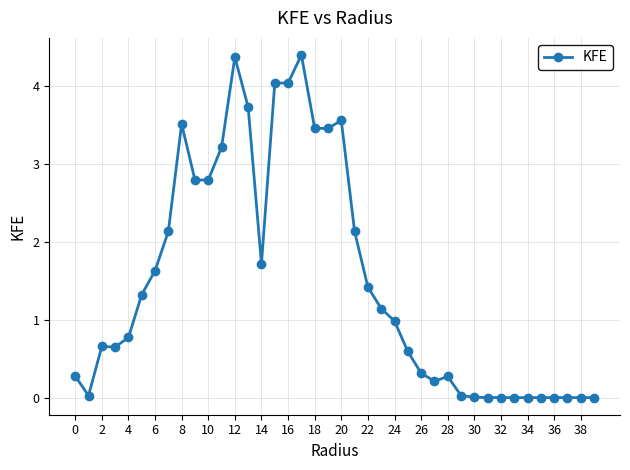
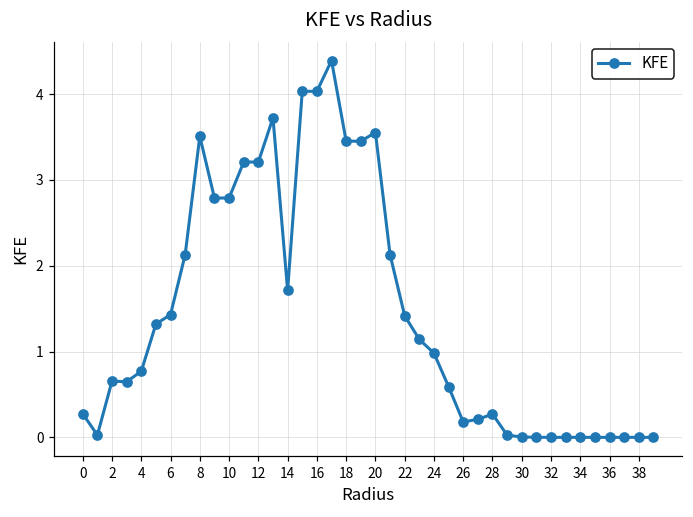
  {
    "0": 0.3,
    "2": 0.7,
    "4": 0.8,
-   "6": 1.6,
+   "6": 1.4,
    "8": 3.5,
    "10": 2.8,
-   "12": 4.4,
+   "12": 3.2,
    "14": 1.7,
    "16": 4.0,
    "18": 3.5,
    "20": 3.6,
    "22": 1.4,
    "24": 1.0,
-   "26": 0.3,
+   "26": 0.2,
    "28": 0.3,
    "30": 0.0,
    "32": 0.0,
    "34": 0.0,
    "36": 0.0,
    "38": 0.0
  }
